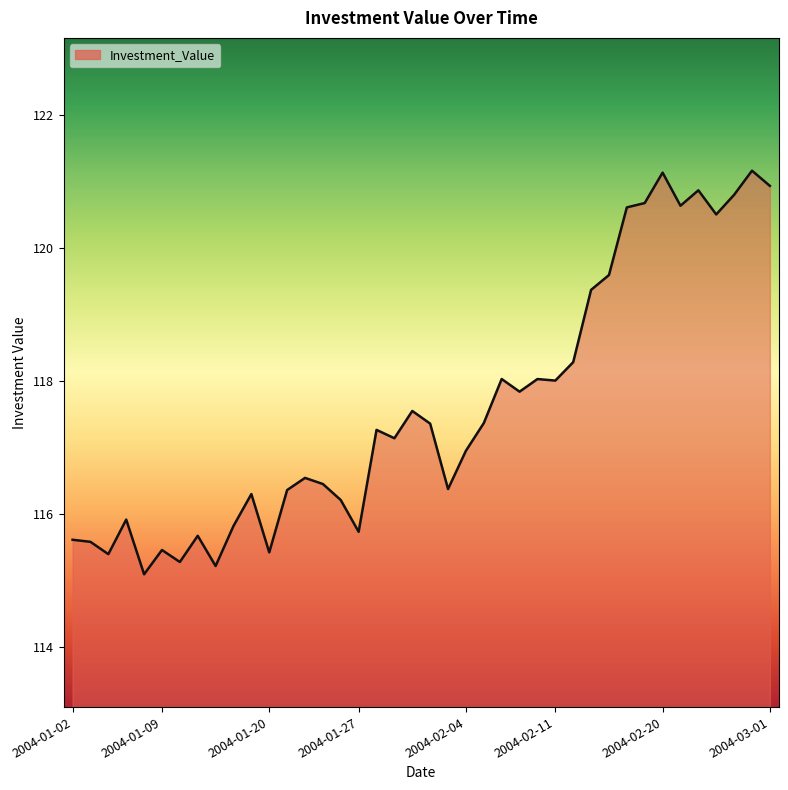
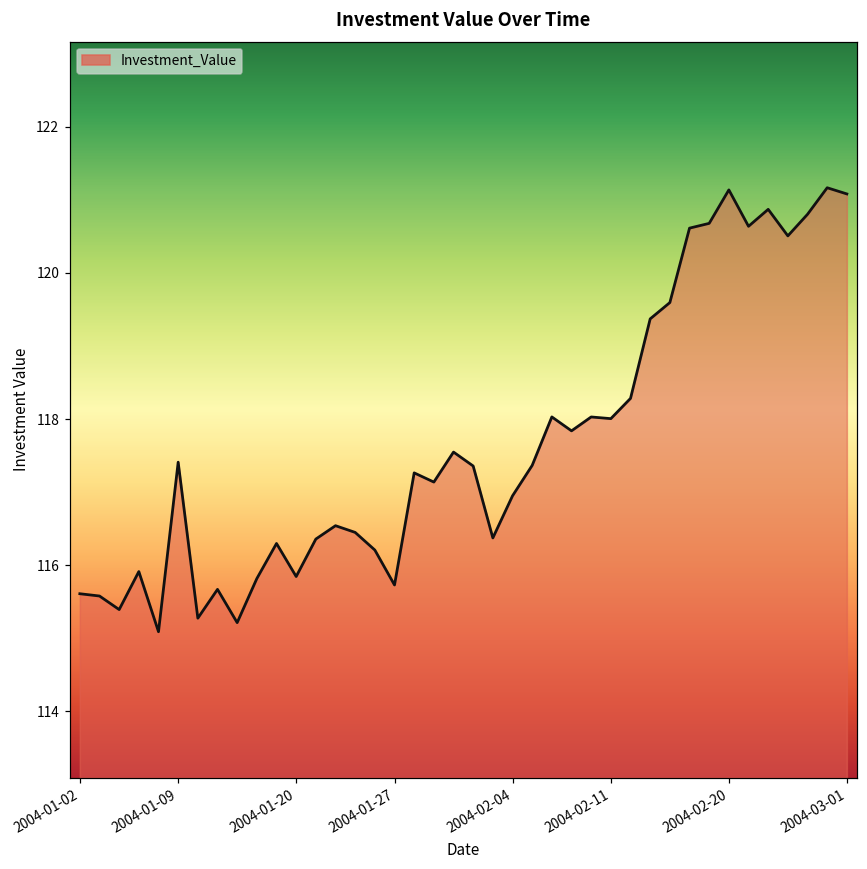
  {
    "2004-01-02": 115.6,
-   "2004-01-09": 115.5,
-   "2004-01-20": 115.4,
+   "2004-01-09": 117.4,
+   "2004-01-20": 115.8,
    "2004-01-27": 115.7,
    "2004-02-04": 116.9,
    "2004-02-11": 118.0,
    "2004-02-20": 121.1,
-   "2004-03-01": 120.9
+   "2004-03-01": 121.1
  }
